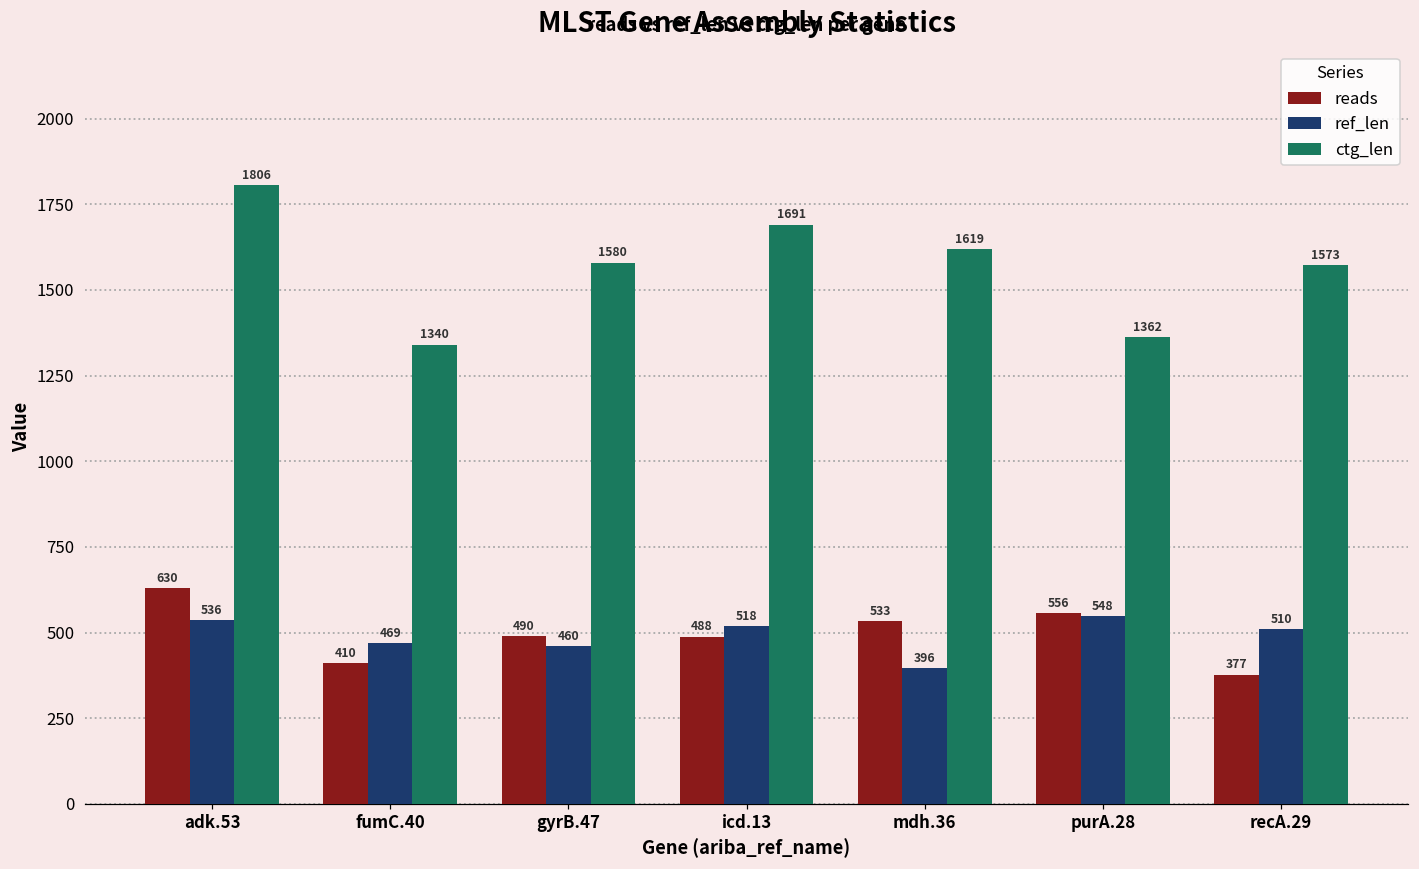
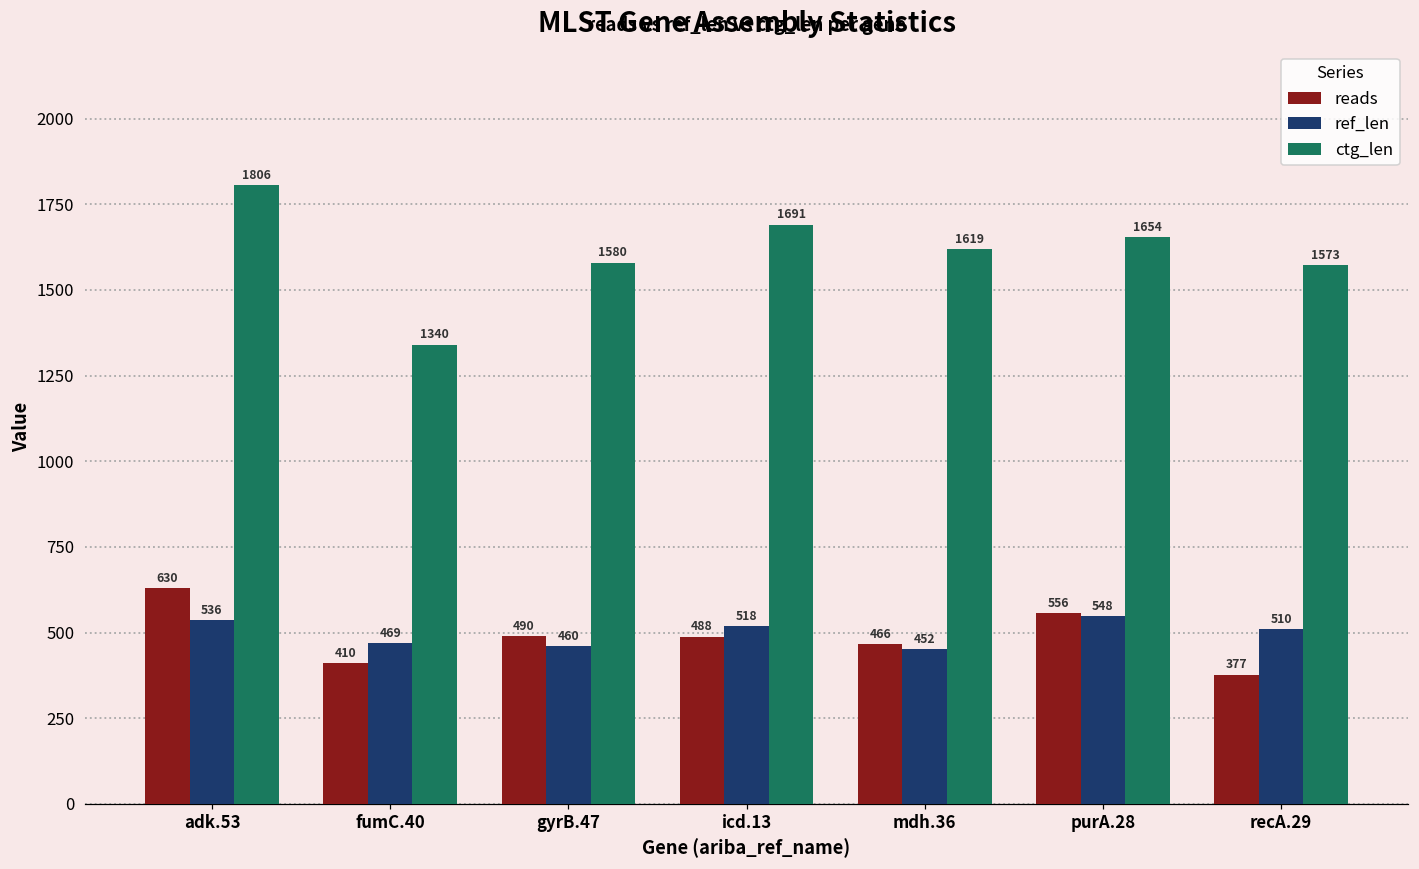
  {
    "reads": {
      "adk.53": 630,
      "fumC.40": 410,
      "gyrB.47": 490,
      "icd.13": 488,
-     "mdh.36": 533,
+     "mdh.36": 466,
      "purA.28": 556,
      "recA.29": 377
    },
    "ref_len": {
      "adk.53": 536,
      "fumC.40": 469,
      "gyrB.47": 460,
      "icd.13": 518,
-     "mdh.36": 396,
+     "mdh.36": 452,
      "purA.28": 548,
      "recA.29": 510
    },
    "ctg_len": {
      "adk.53": 1806,
      "fumC.40": 1340,
      "gyrB.47": 1580,
      "icd.13": 1691,
      "mdh.36": 1619,
-     "purA.28": 1362,
+     "purA.28": 1654,
      "recA.29": 1573
    }
  }
